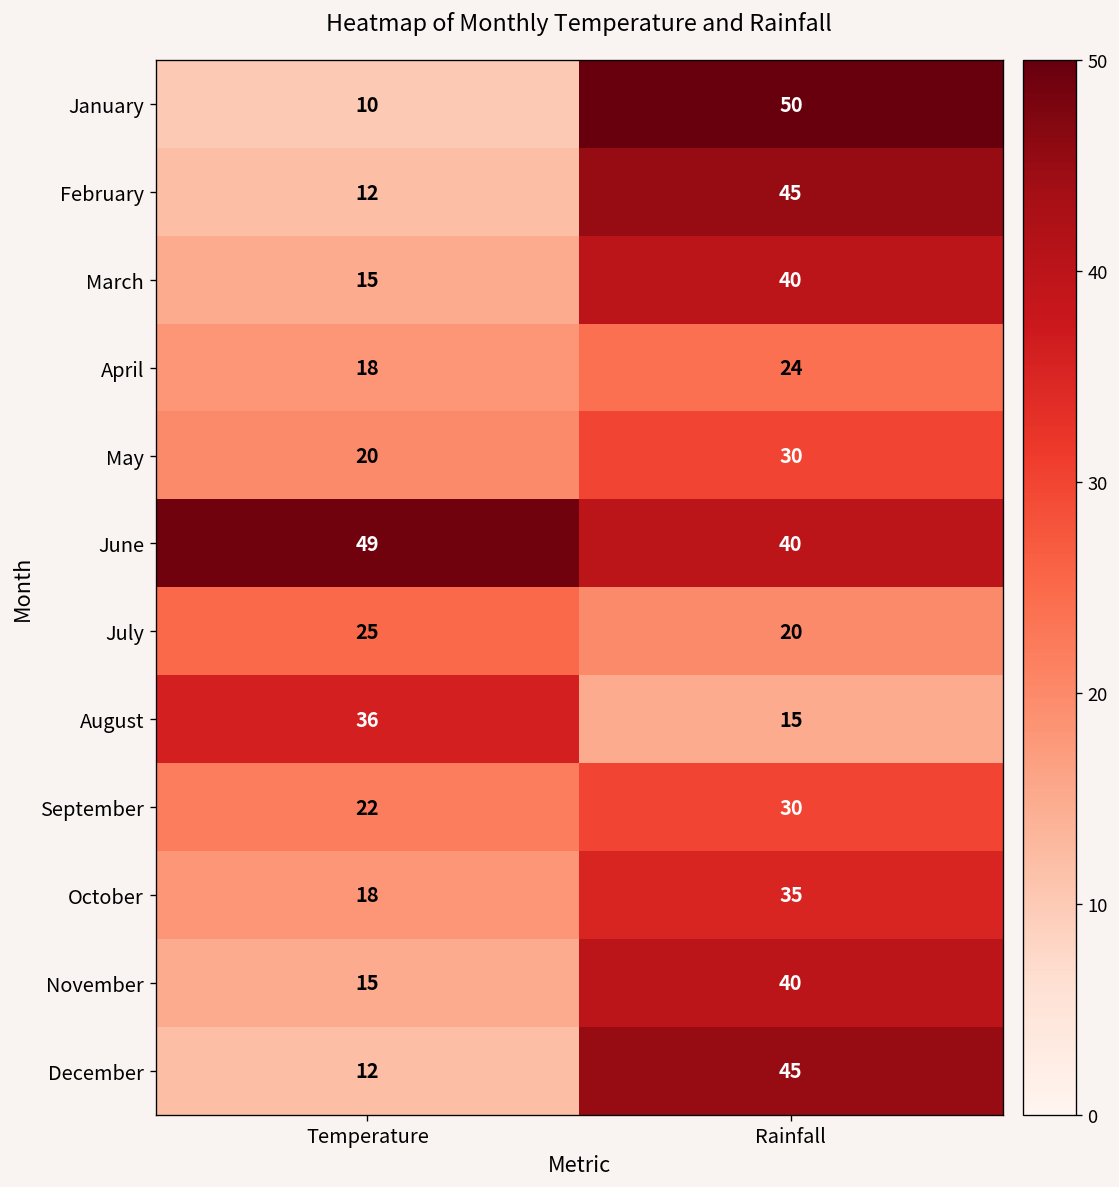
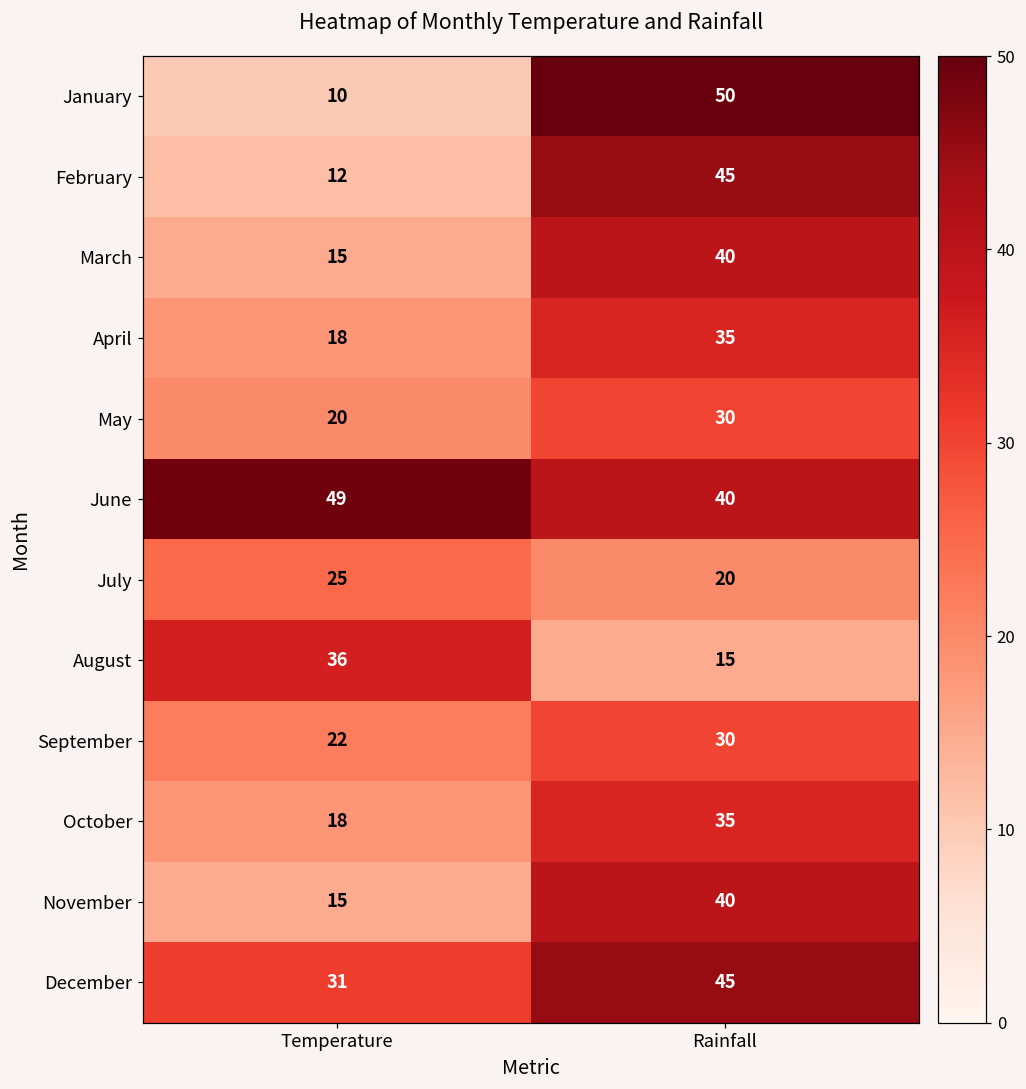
  {
    "January": {
      "Temperature": 10,
      "Rainfall": 50
    },
    "February": {
      "Temperature": 12,
      "Rainfall": 45
    },
    "March": {
      "Temperature": 15,
      "Rainfall": 40
    },
    "April": {
      "Temperature": 18,
-     "Rainfall": 24
+     "Rainfall": 35
    },
    "May": {
      "Temperature": 20,
      "Rainfall": 30
    },
    "June": {
      "Temperature": 49,
      "Rainfall": 40
    },
    "July": {
      "Temperature": 25,
      "Rainfall": 20
    },
    "August": {
      "Temperature": 36,
      "Rainfall": 15
    },
    "September": {
      "Temperature": 22,
      "Rainfall": 30
    },
    "October": {
      "Temperature": 18,
      "Rainfall": 35
    },
    "November": {
      "Temperature": 15,
      "Rainfall": 40
    },
    "December": {
-     "Temperature": 12,
+     "Temperature": 31,
      "Rainfall": 45
    }
  }
